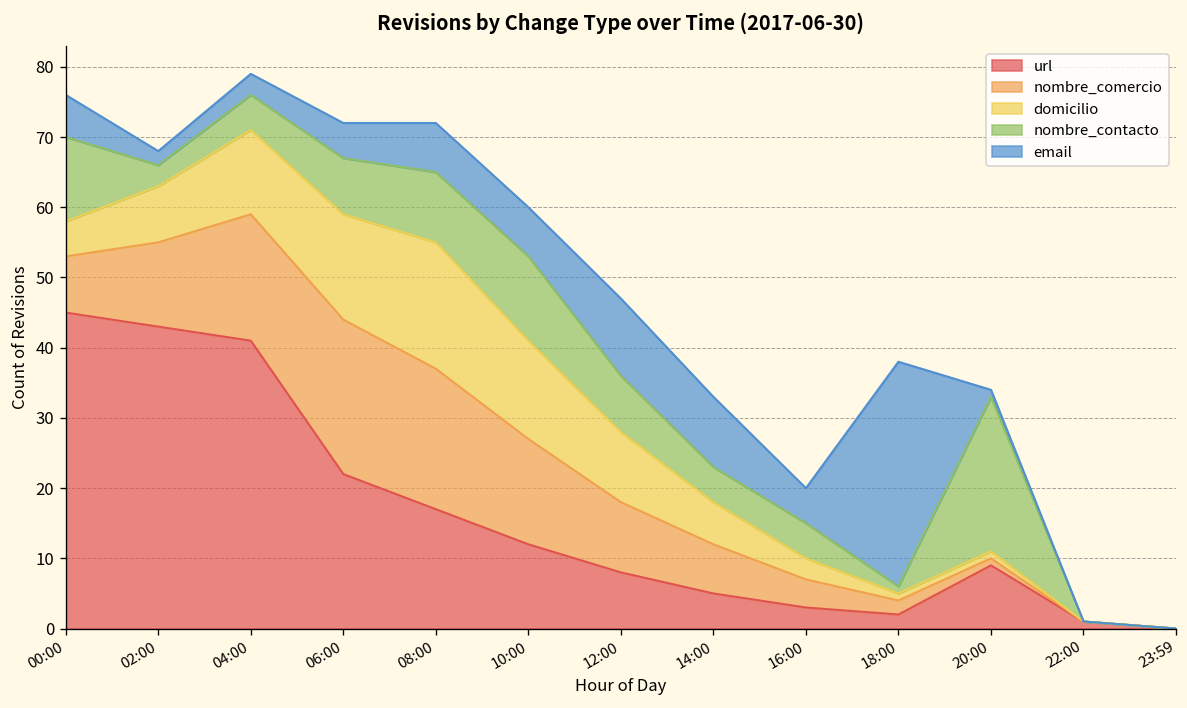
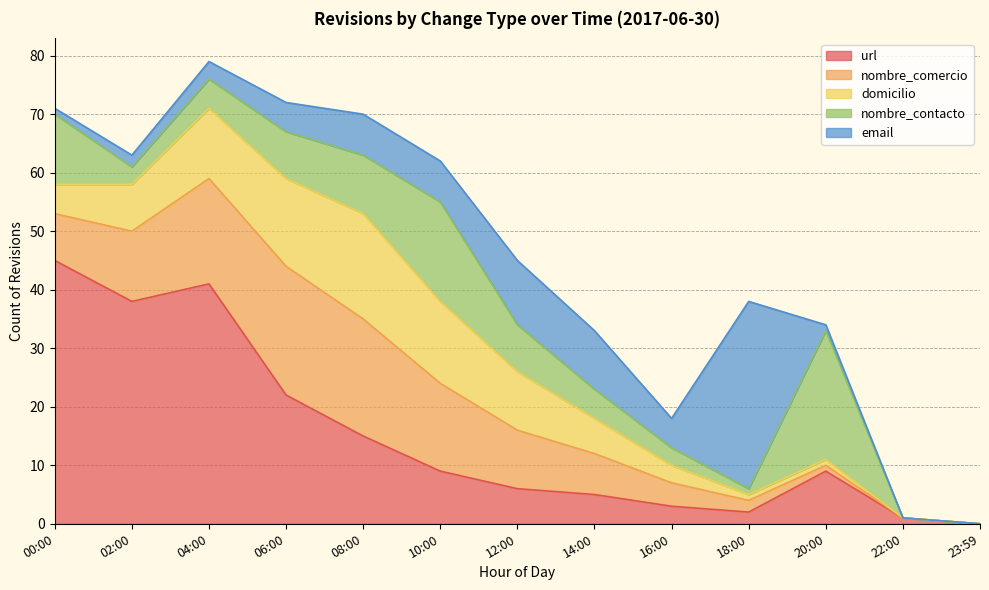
  {
    "url": {
      "00:00": 45,
-     "02:00": 43,
+     "02:00": 38,
      "04:00": 41,
      "06:00": 22,
-     "08:00": 17,
-     "10:00": 12,
-     "12:00": 8,
+     "08:00": 15,
+     "10:00": 9,
+     "12:00": 6,
      "14:00": 5,
      "16:00": 3,
      "18:00": 2,
      "20:00": 9
    },
    "nombre_contacto": {
      "00:00": 12,
      "02:00": 3,
      "04:00": 5,
      "06:00": 8,
      "08:00": 10,
-     "10:00": 12,
+     "10:00": 17,
      "12:00": 8,
      "14:00": 5,
-     "16:00": 5,
+     "16:00": 3,
      "18:00": 1,
      "20:00": 22
    },
    "email": {
-     "00:00": 6,
+     "00:00": 1,
      "02:00": 2,
      "04:00": 3,
      "06:00": 5,
      "08:00": 7,
      "10:00": 7,
      "12:00": 11,
      "14:00": 10,
      "16:00": 5,
      "18:00": 32,
      "20:00": 1
    }
  }
